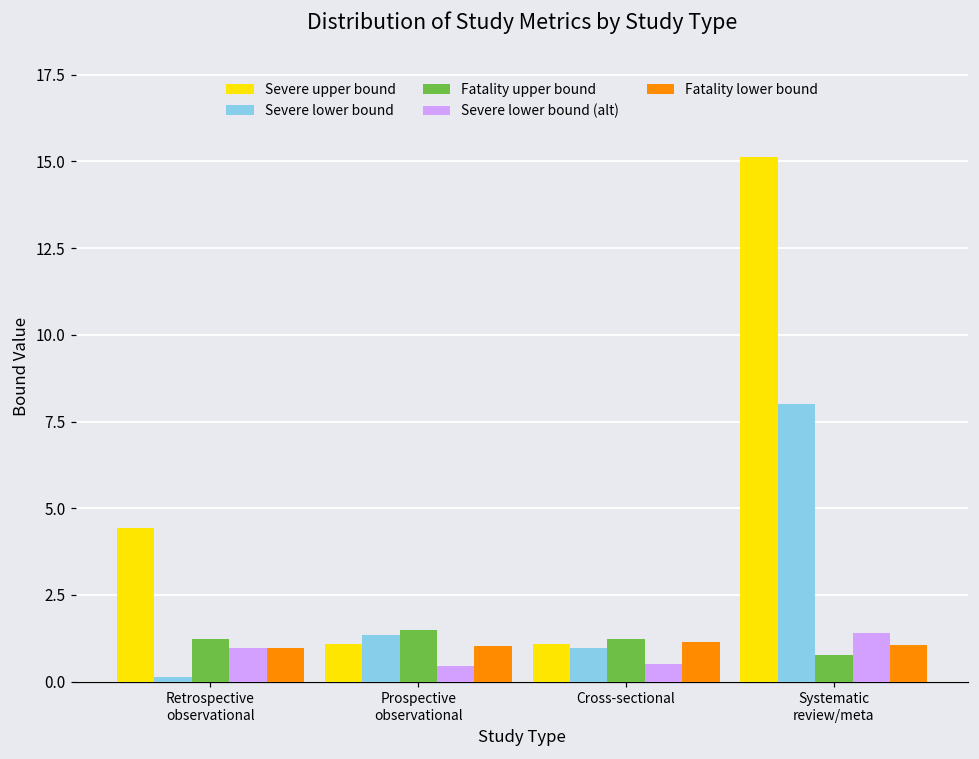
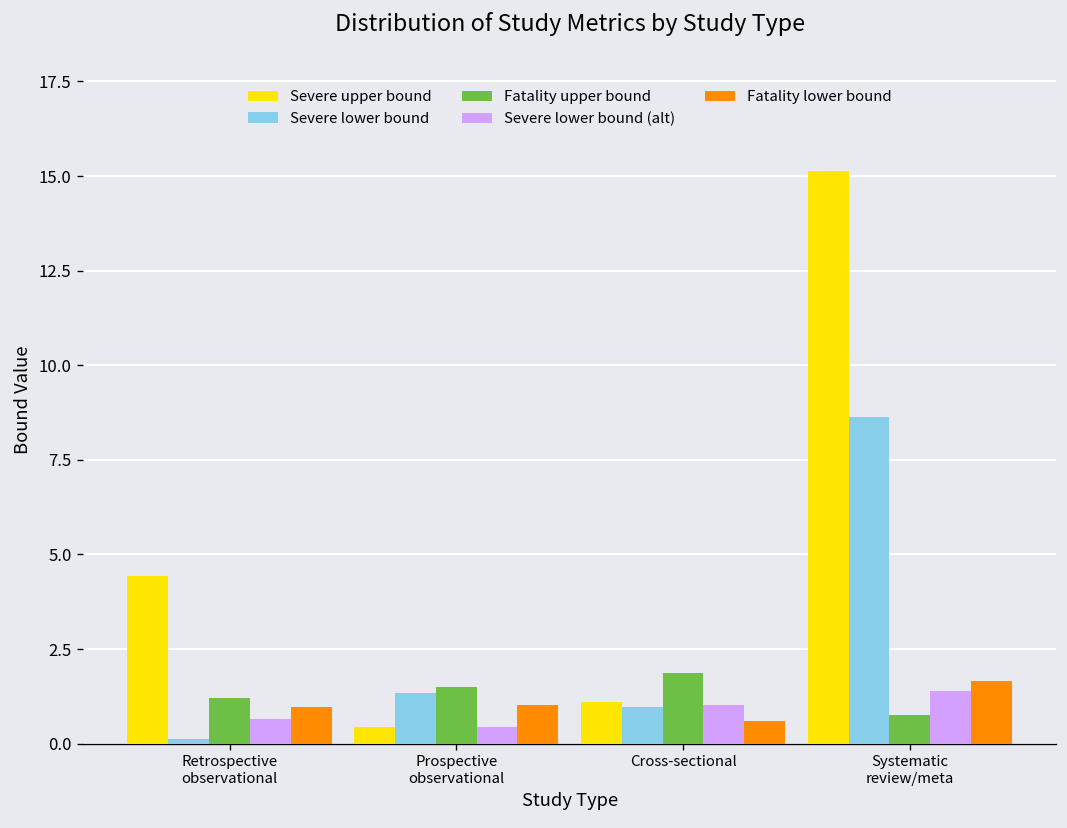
  {
    "Severe upper bound": {
      "Retrospective observational": 4.4,
-     "Prospective observational": 1.1,
+     "Prospective observational": 0.5,
      "Cross-sectional": 1.1,
      "Systematic review/meta": 15.1
    },
    "Severe lower bound": {
      "Retrospective observational": 0.1,
      "Prospective observational": 1.3,
      "Cross-sectional": 1.0,
-     "Systematic review/meta": 8.0
+     "Systematic review/meta": 8.6
    },
    "Fatality upper bound": {
      "Retrospective observational": 1.2,
      "Prospective observational": 1.5,
-     "Cross-sectional": 1.2,
+     "Cross-sectional": 1.9,
      "Systematic review/meta": 0.8
    },
    "Severe lower bound (alt)": {
-     "Retrospective observational": 1.0,
+     "Retrospective observational": 0.7,
      "Prospective observational": 0.4,
-     "Cross-sectional": 0.5,
+     "Cross-sectional": 1.0,
      "Systematic review/meta": 1.4
    },
    "Fatality lower bound": {
      "Retrospective observational": 1.0,
      "Prospective observational": 1.0,
-     "Cross-sectional": 1.1,
-     "Systematic review/meta": 1.1
+     "Cross-sectional": 0.6,
+     "Systematic review/meta": 1.7
    }
  }
